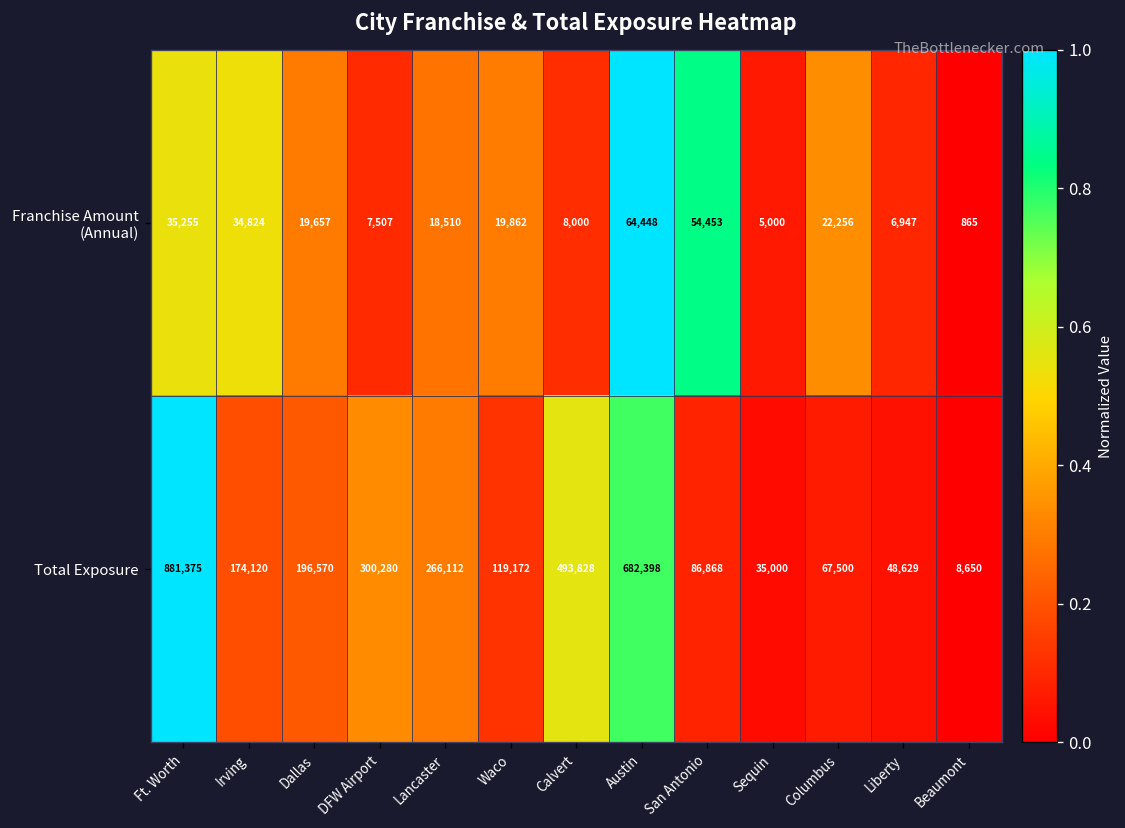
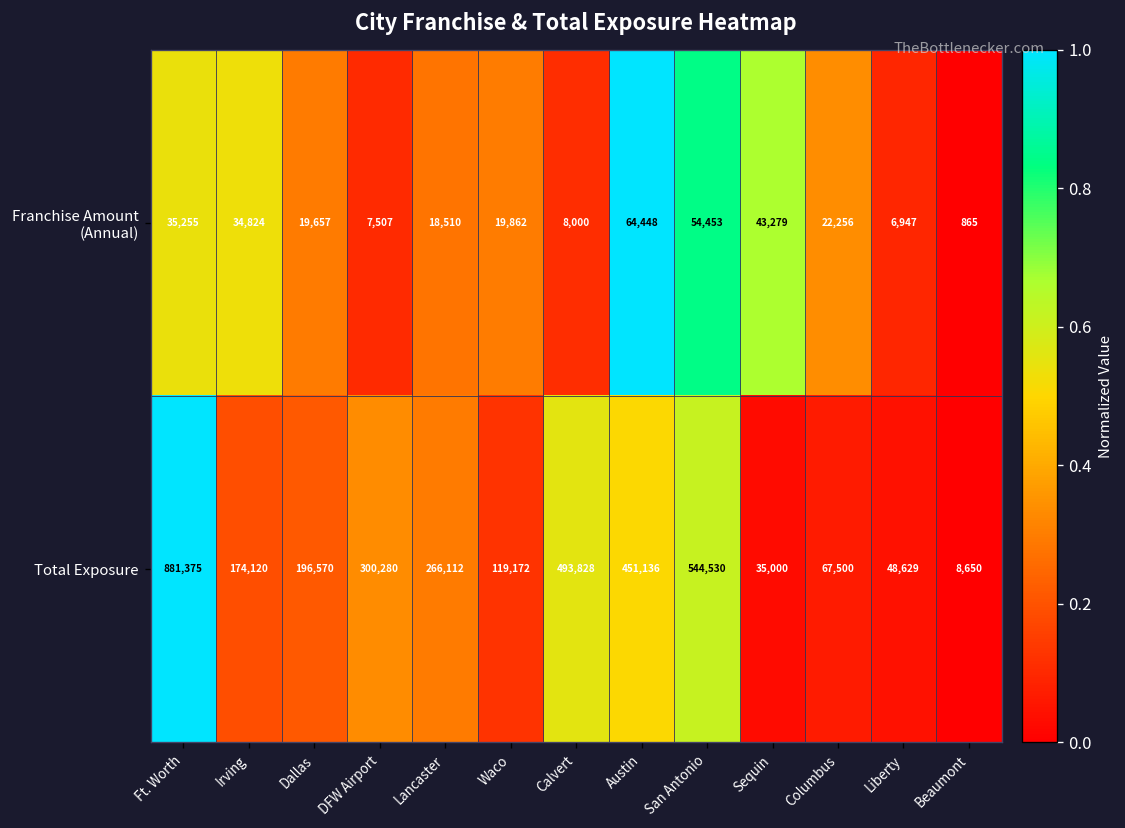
  {
    "Franchise Amount (Annual)": {
      "Ft. Worth": "35,255",
      "Irving": "34,824",
      "Dallas": "19,657",
      "DFW Airport": "7,507",
      "Lancaster": "18,510",
      "Waco": "19,862",
      "Calvert": "8,000",
      "Austin": "64,448",
      "San Antonio": "54,453",
-     "Sequin": "5,000",
+     "Sequin": "43,279",
      "Columbus": "22,256",
      "Liberty": "6,947",
      "Beaumont": "865"
    },
    "Total Exposure": {
      "Ft. Worth": "881,375",
      "Irving": "174,120",
      "Dallas": "196,570",
      "DFW Airport": "300,280",
      "Lancaster": "266,112",
      "Waco": "119,172",
      "Calvert": "493,828",
-     "Austin": "682,398",
-     "San Antonio": "86,868",
+     "Austin": "451,136",
+     "San Antonio": "544,530",
      "Sequin": "35,000",
      "Columbus": "67,500",
      "Liberty": "48,629",
      "Beaumont": "8,650"
    }
  }
